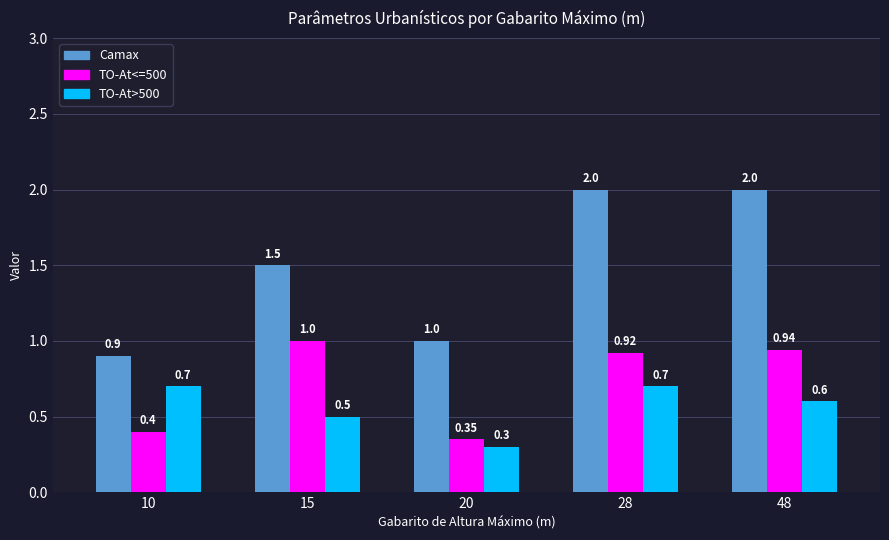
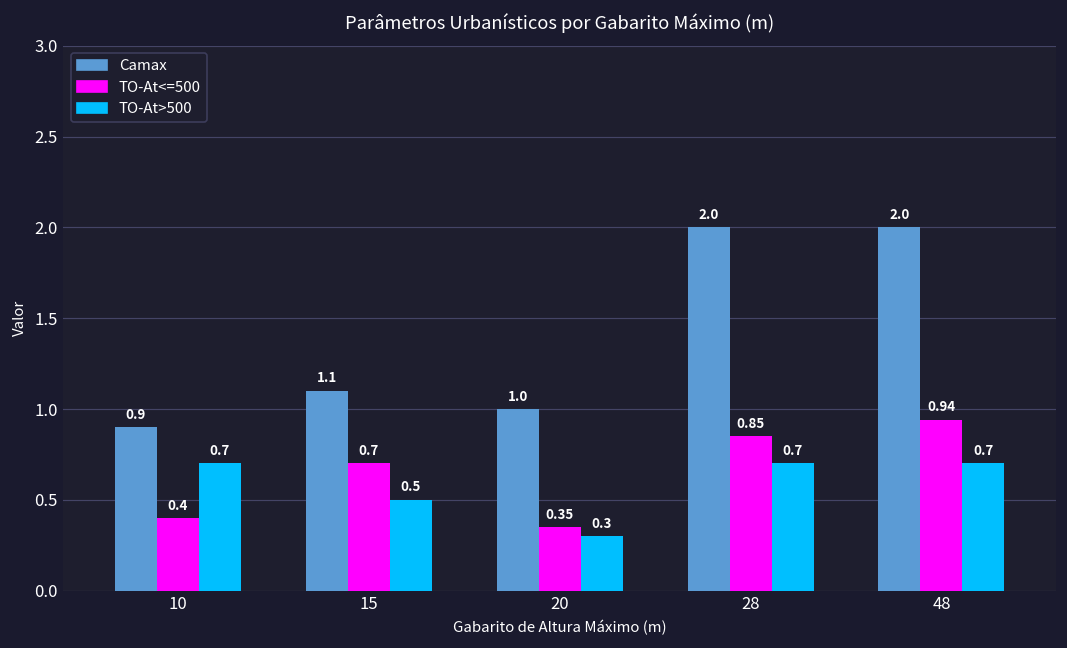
  {
    "Camax": {
      "10": 0.9,
-     "15": 1.5,
+     "15": 1.1,
      "20": 1.0,
      "28": 2.0,
      "48": 2.0
    },
    "TO-At<=500": {
      "10": 0.4,
-     "15": 1.0,
+     "15": 0.7,
      "20": 0.35,
-     "28": 0.92,
+     "28": 0.85,
      "48": 0.94
    },
    "TO-At>500": {
      "10": 0.7,
      "15": 0.5,
      "20": 0.3,
      "28": 0.7,
-     "48": 0.6
+     "48": 0.7
    }
  }
